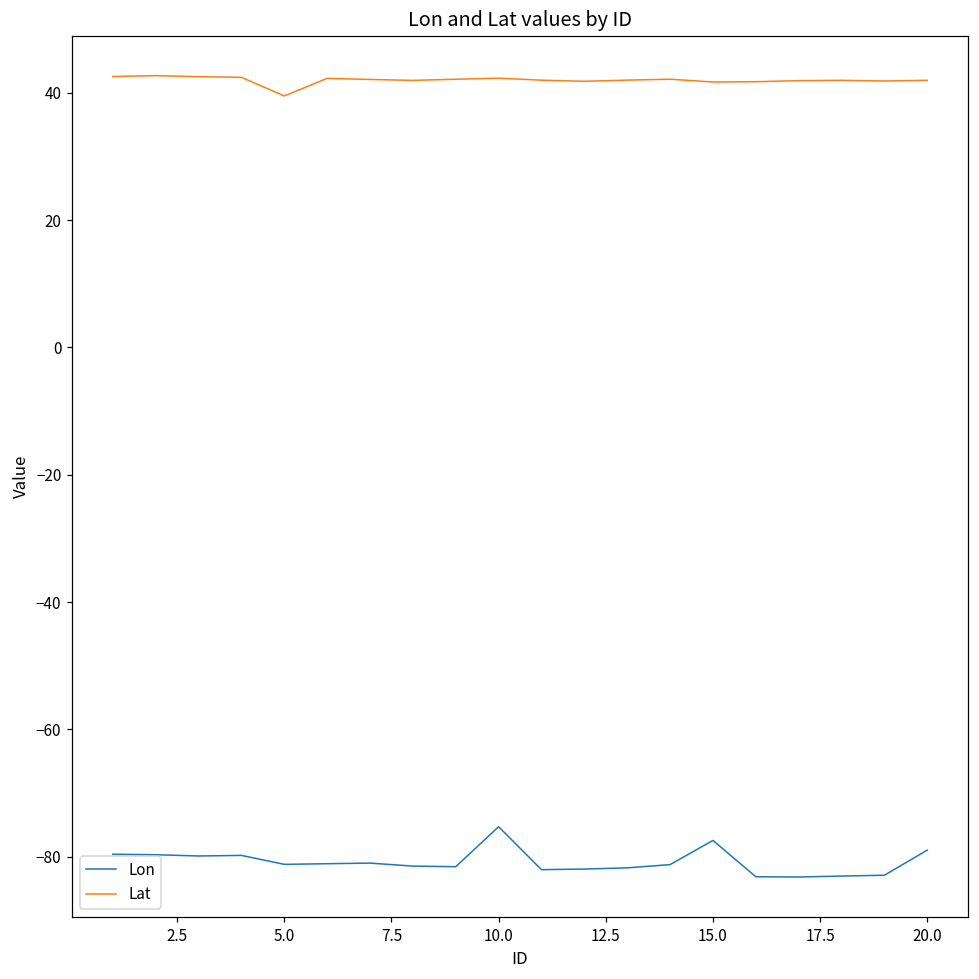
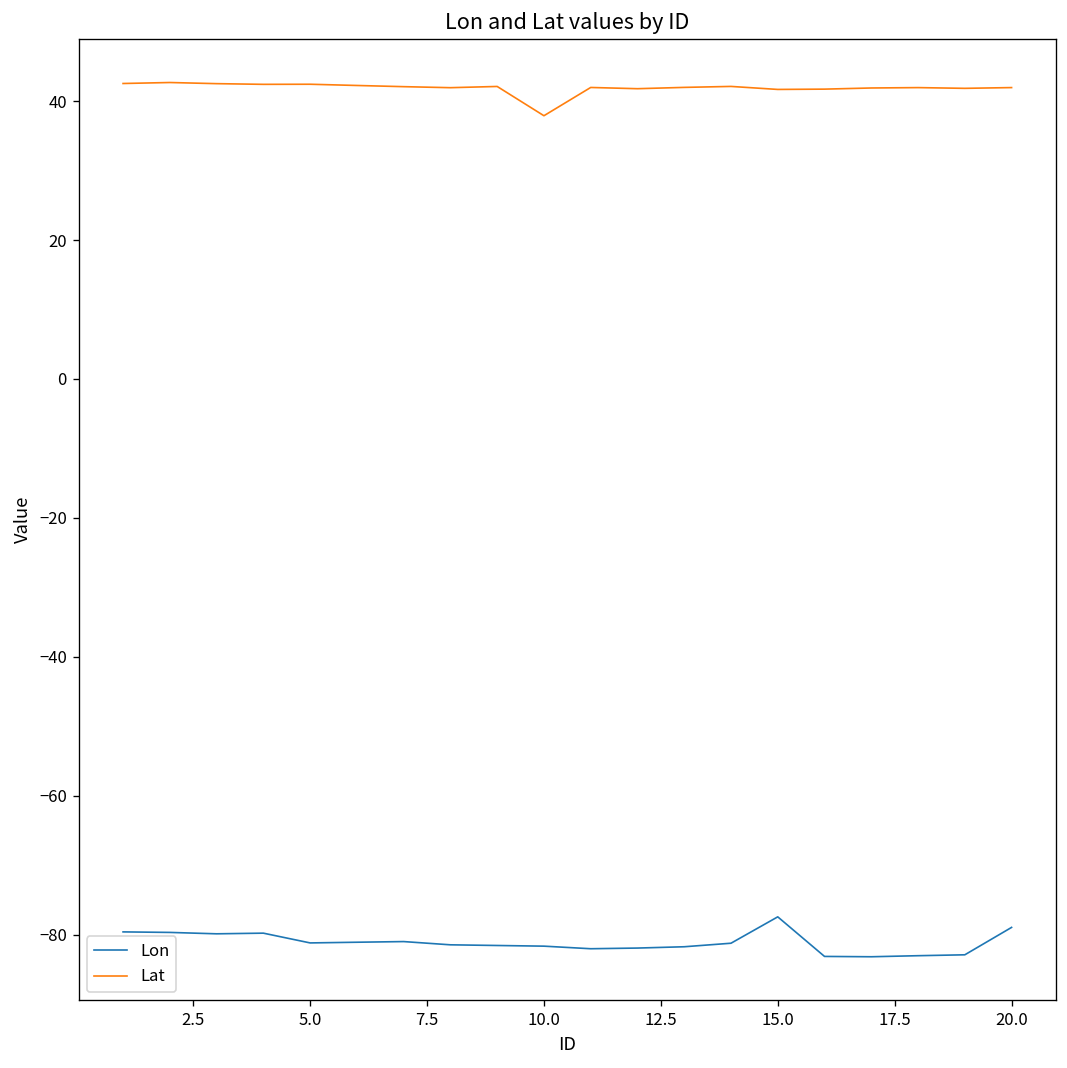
  {
    "Lon": {
      "5.0": -81,
-     "10.0": -75,
+     "10.0": -82,
      "15.0": -77,
      "20.0": -79
    },
    "Lat": {
-     "5.0": 39,
-     "10.0": 42,
+     "5.0": 42,
+     "10.0": 38,
      "15.0": 42,
      "20.0": 42
    }
  }
